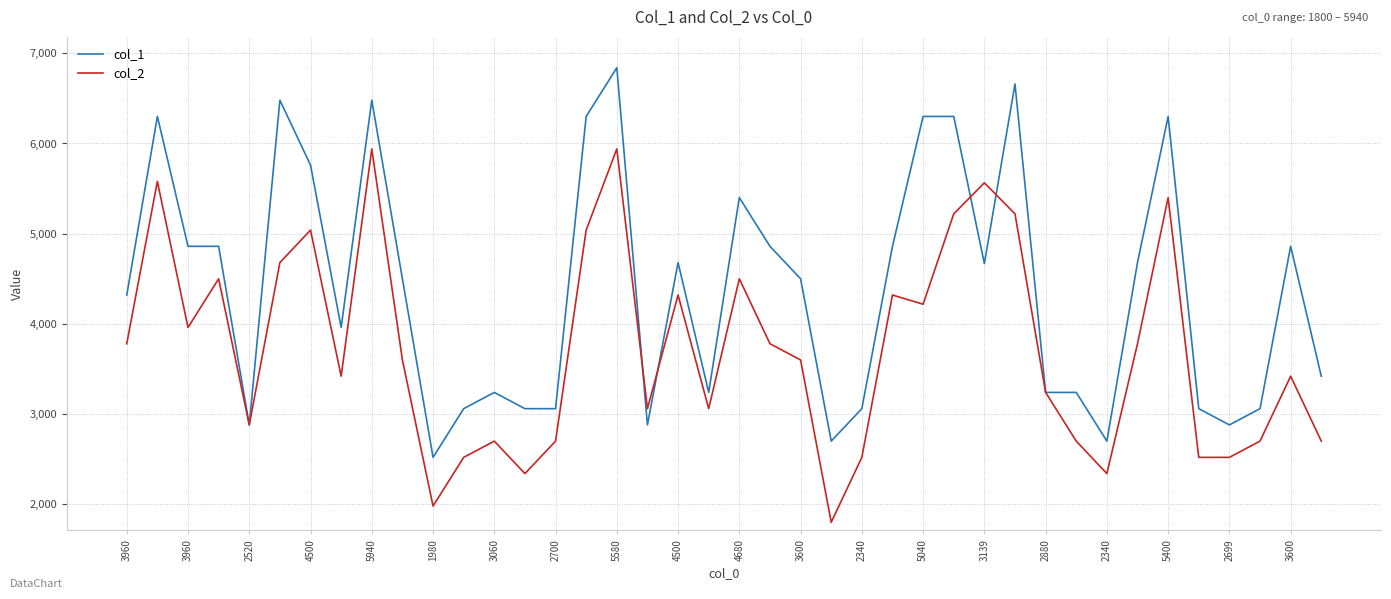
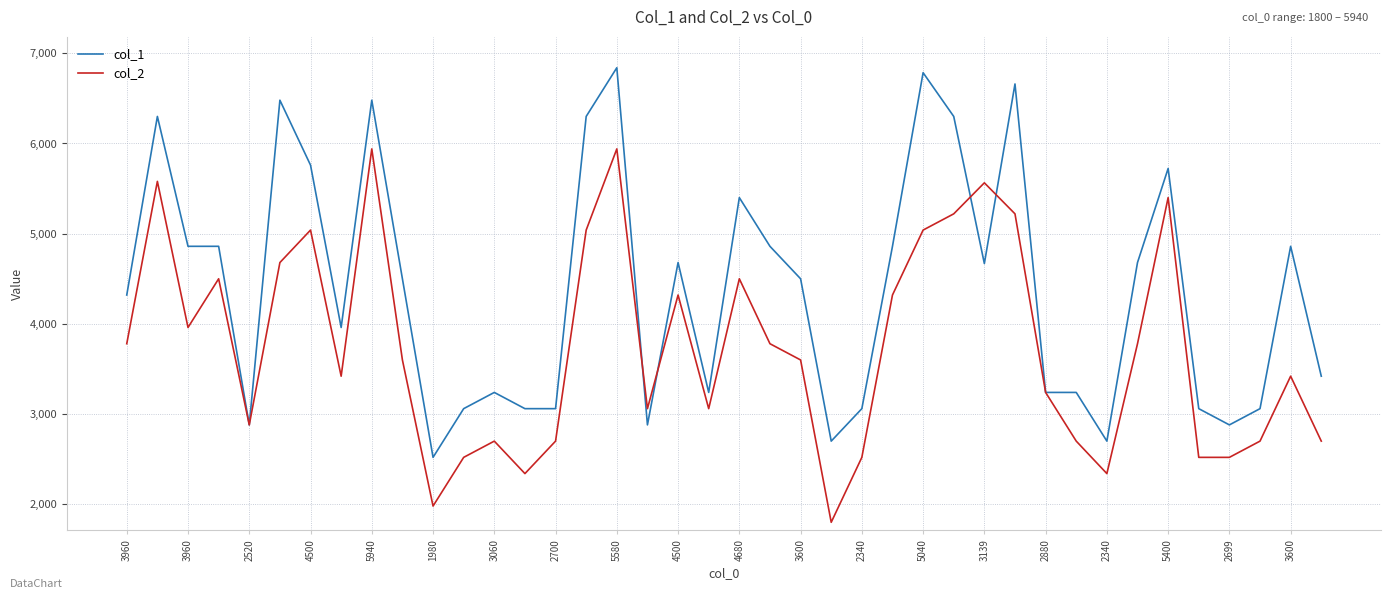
  {
    "col_1": {
      "5940": "6,500",
      "1980": "2,500",
      "3060": "3,200",
      "2700": "3,100",
      "5580": "6,800",
      "4680": "5,400",
-     "5040": "6,300",
+     "5040": "6,800",
      "3139": "4,700",
-     "5400": "6,300",
+     "5400": "5,700",
      "2699": "2,900"
    },
    "col_2": {
      "5940": "5,900",
      "1980": "2,000",
      "3060": "2,700",
      "2700": "2,700",
      "5580": "5,900",
      "4680": "4,500",
-     "5040": "4,200",
+     "5040": "5,000",
      "3139": "5,600",
      "5400": "5,400",
      "2699": "2,500"
    }
  }
